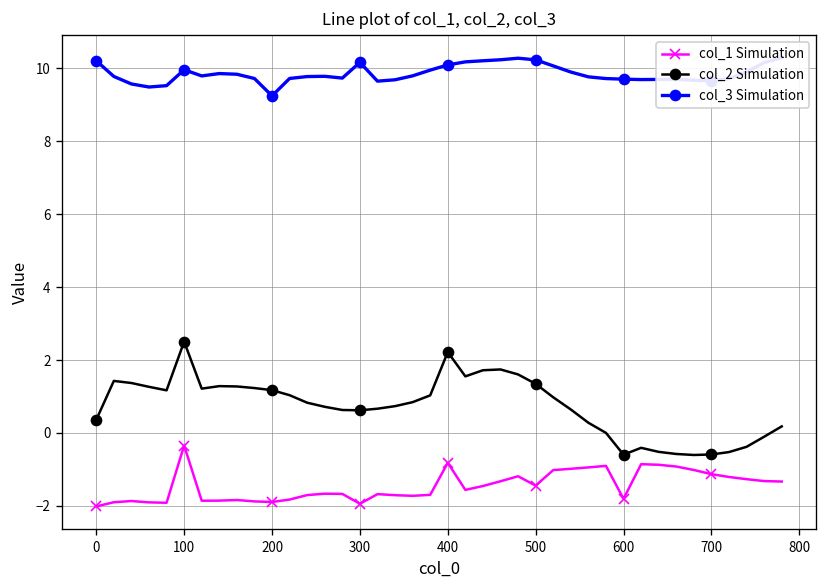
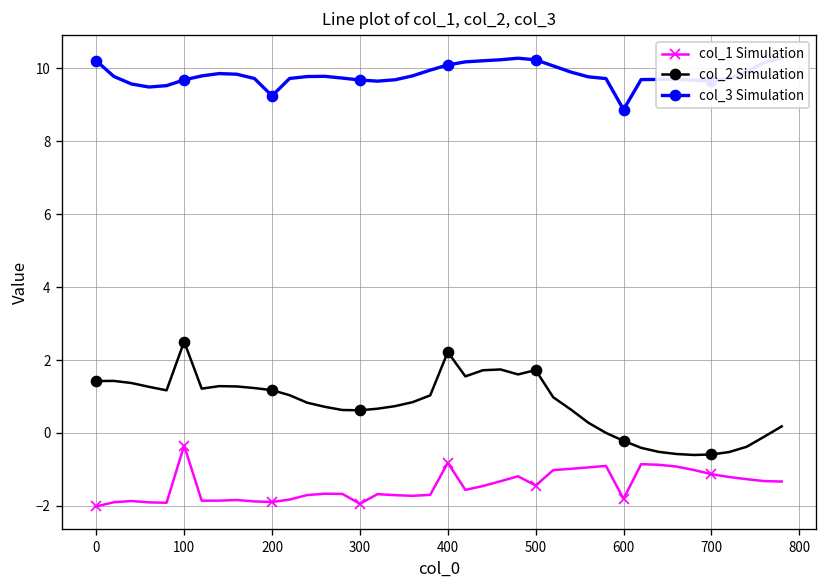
  {
    "col_1 Simulation": {
      "0": -2.0,
      "100": -0.3,
      "200": -1.9,
      "300": -1.9,
      "400": -0.8,
      "500": -1.4,
      "600": -1.8,
      "700": -1.1
    },
    "col_2 Simulation": {
-     "0": 0.4,
+     "0": 1.4,
      "100": 2.5,
      "200": 1.2,
      "300": 0.6,
      "400": 2.2,
-     "500": 1.3,
-     "600": -0.6,
+     "500": 1.7,
+     "600": -0.2,
      "700": -0.6
    },
    "col_3 Simulation": {
      "0": 10.2,
-     "100": 10.0,
+     "100": 9.7,
      "200": 9.2,
-     "300": 10.2,
+     "300": 9.7,
      "400": 10.1,
      "500": 10.2,
-     "600": 9.7
+     "600": 8.9
    }
  }
